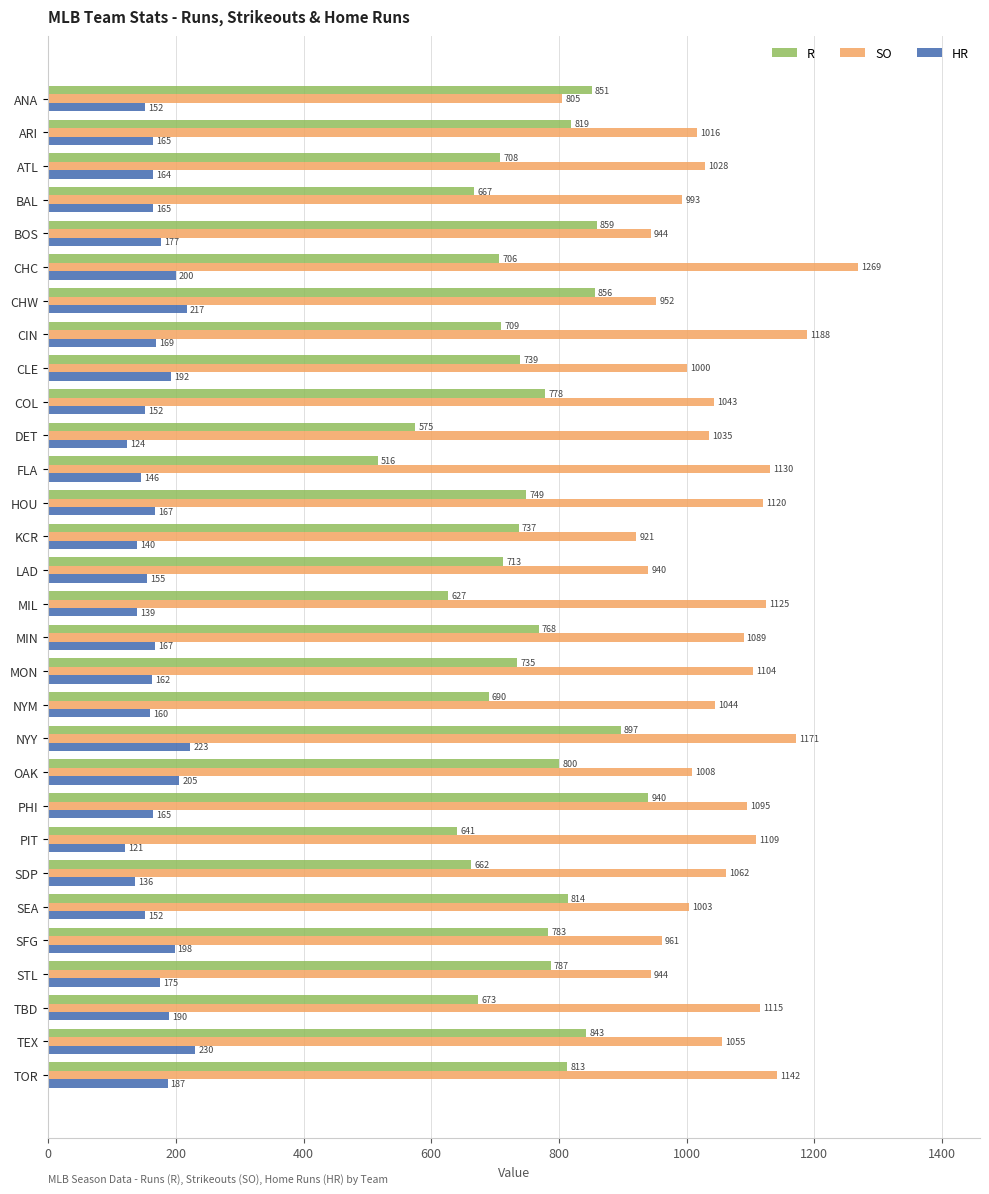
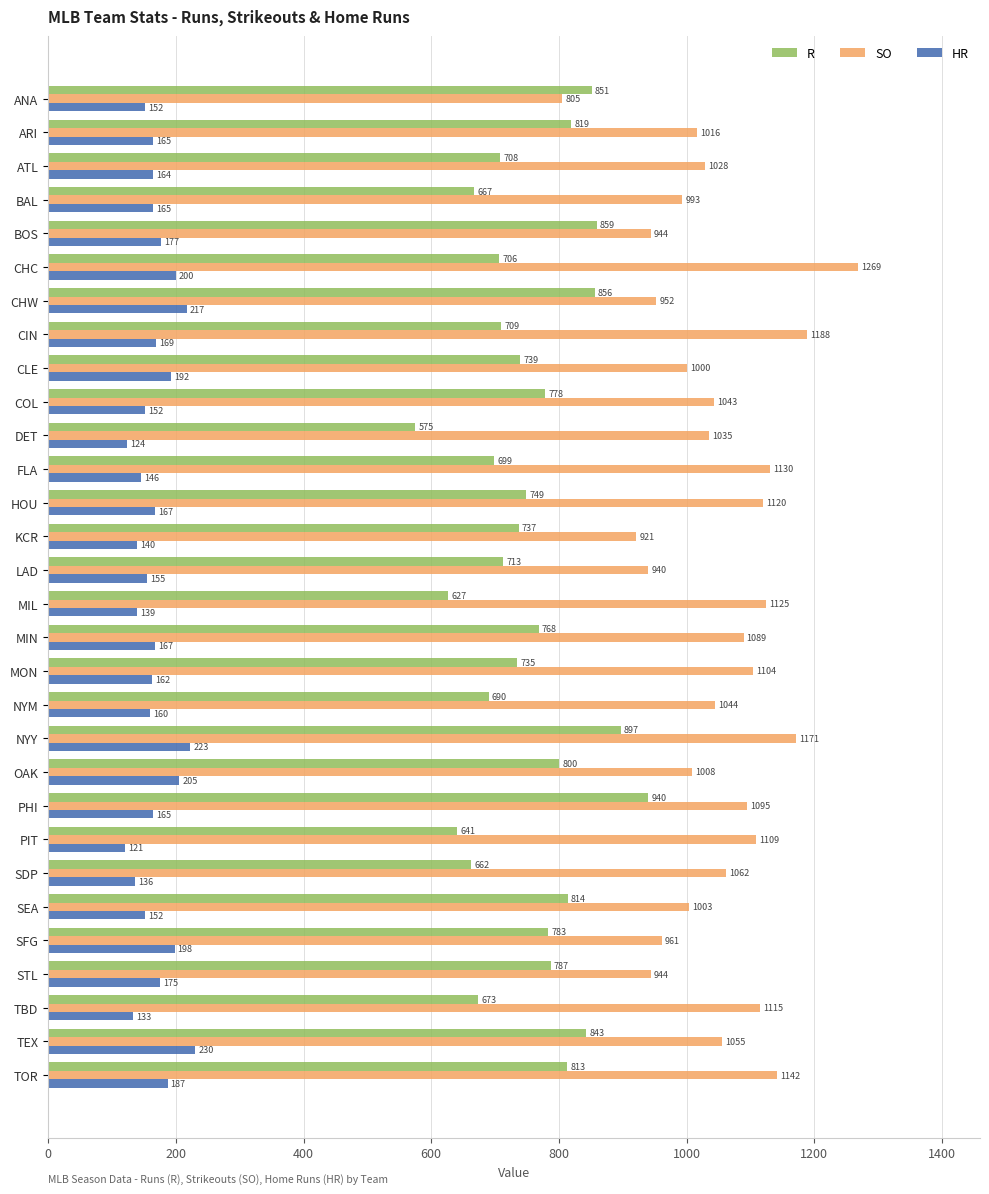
  {
    "R": {
      "ANA": 851,
      "ARI": 819,
      "ATL": 708,
      "BAL": 667,
      "BOS": 859,
      "CHC": 706,
      "CHW": 856,
      "CIN": 709,
      "CLE": 739,
      "COL": 778,
      "DET": 575,
-     "FLA": 516,
+     "FLA": 699,
      "HOU": 749,
      "KCR": 737,
      "LAD": 713,
      "MIL": 627,
      "MIN": 768,
      "MON": 735,
      "NYM": 690,
      "NYY": 897,
      "OAK": 800,
      "PHI": 940,
      "PIT": 641,
      "SDP": 662,
      "SEA": 814,
      "SFG": 783,
      "STL": 787,
      "TBD": 673,
      "TEX": 843,
      "TOR": 813
    },
    "SO": {
      "ANA": 805,
      "ARI": 1016,
      "ATL": 1028,
      "BAL": 993,
      "BOS": 944,
      "CHC": 1269,
      "CHW": 952,
      "CIN": 1188,
      "CLE": 1000,
      "COL": 1043,
      "DET": 1035,
      "FLA": 1130,
      "HOU": 1120,
      "KCR": 921,
      "LAD": 940,
      "MIL": 1125,
      "MIN": 1089,
      "MON": 1104,
      "NYM": 1044,
      "NYY": 1171,
      "OAK": 1008,
      "PHI": 1095,
      "PIT": 1109,
      "SDP": 1062,
      "SEA": 1003,
      "SFG": 961,
      "STL": 944,
      "TBD": 1115,
      "TEX": 1055,
      "TOR": 1142
    },
    "HR": {
      "ANA": 152,
      "ARI": 165,
      "ATL": 164,
      "BAL": 165,
      "BOS": 177,
      "CHC": 200,
      "CHW": 217,
      "CIN": 169,
      "CLE": 192,
      "COL": 152,
      "DET": 124,
      "FLA": 146,
      "HOU": 167,
      "KCR": 140,
      "LAD": 155,
      "MIL": 139,
      "MIN": 167,
      "MON": 162,
      "NYM": 160,
      "NYY": 223,
      "OAK": 205,
      "PHI": 165,
      "PIT": 121,
      "SDP": 136,
      "SEA": 152,
      "SFG": 198,
      "STL": 175,
-     "TBD": 190,
+     "TBD": 133,
      "TEX": 230,
      "TOR": 187
    }
  }
